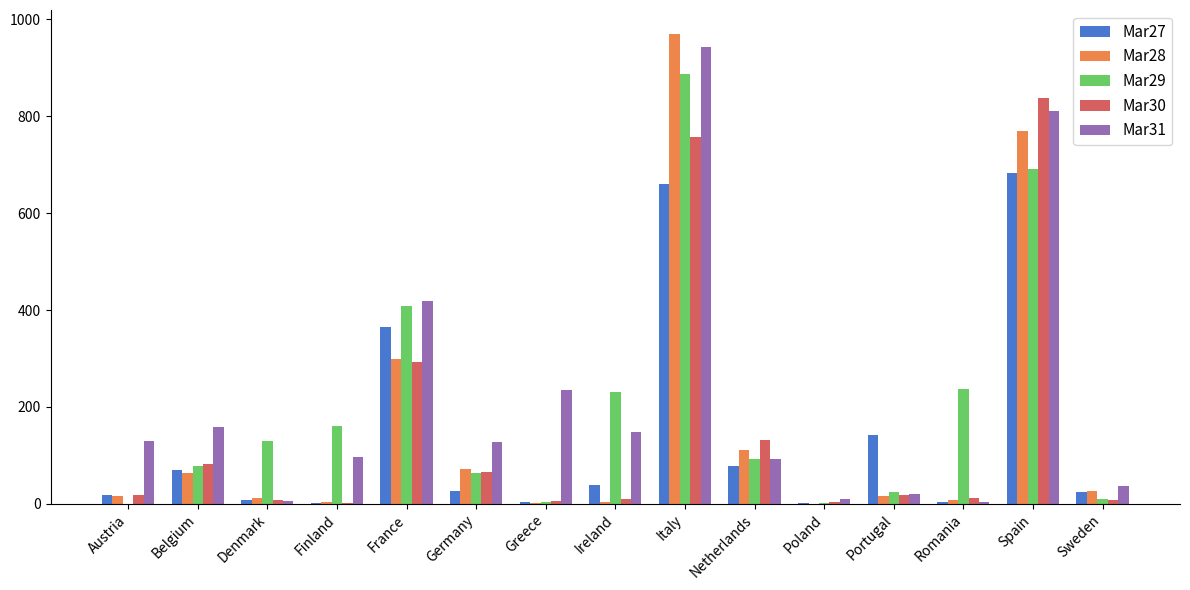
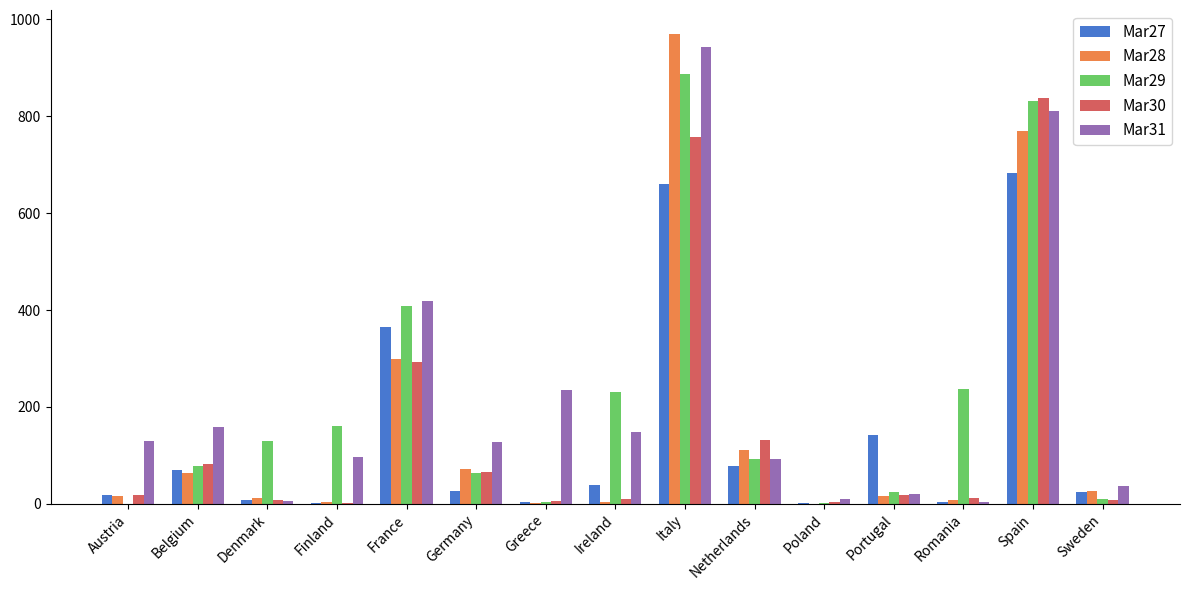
  {
    "Mar27": {
      "Austria": 20,
      "Belgium": 70,
      "Denmark": 10,
      "France": 370,
      "Germany": 30,
      "Ireland": 40,
      "Italy": 660,
      "Netherlands": 80,
      "Portugal": 140,
      "Spain": 680,
      "Sweden": 20
    },
    "Mar29": {
      "Austria": 0,
      "Belgium": 80,
      "Denmark": 130,
      "Finland": 160,
      "France": 410,
      "Germany": 60,
      "Ireland": 230,
      "Italy": 890,
      "Netherlands": 90,
      "Portugal": 20,
      "Romania": 240,
-     "Spain": 690,
+     "Spain": 830,
      "Sweden": 10
    },
    "Mar31": {
      "Austria": 130,
      "Belgium": 160,
      "Finland": 100,
      "France": 420,
      "Germany": 130,
      "Greece": 240,
      "Ireland": 150,
      "Italy": 940,
      "Netherlands": 90,
      "Poland": 10,
      "Portugal": 20,
      "Spain": 810,
      "Sweden": 40
    }
  }
